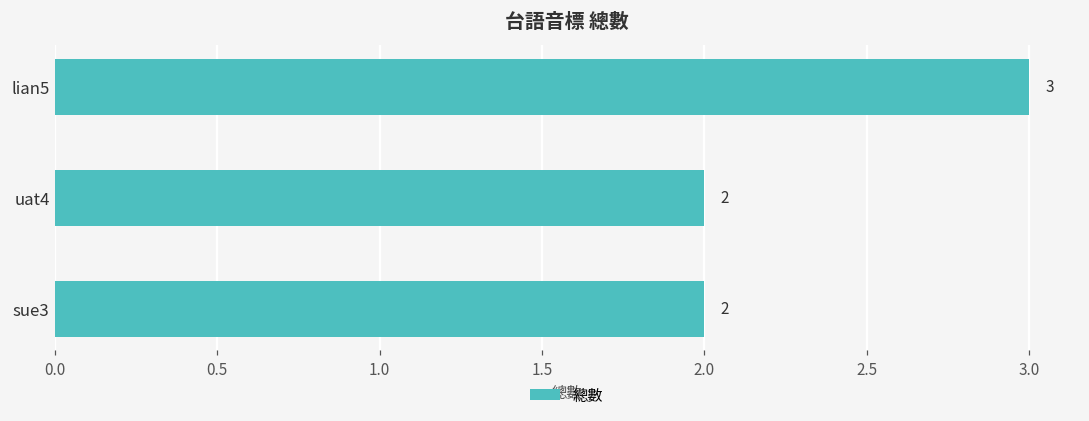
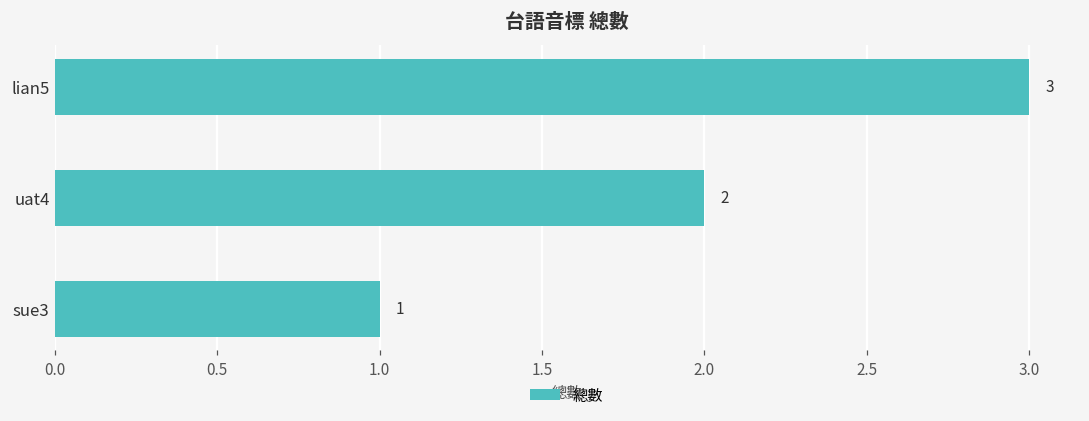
  {
    "lian5": 3,
    "uat4": 2,
-   "sue3": 2
+   "sue3": 1
  }
